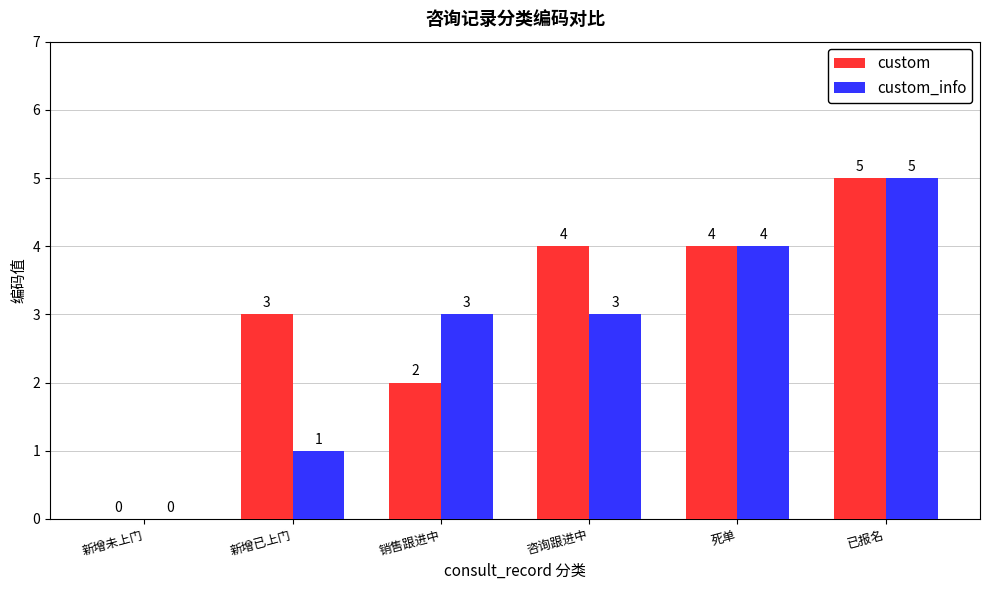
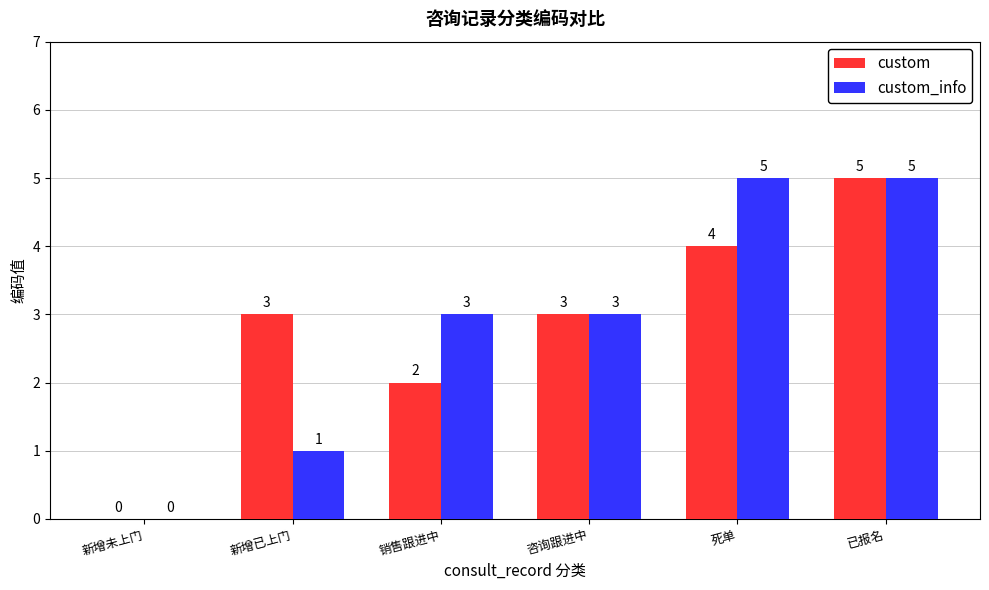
  {
    "custom": {
      "新增未上门": 0,
      "新增已上门": 3,
      "销售跟进中": 2,
-     "咨询跟进中": 4,
+     "咨询跟进中": 3,
      "死单": 4,
      "已报名": 5
    },
    "custom_info": {
      "新增未上门": 0,
      "新增已上门": 1,
      "销售跟进中": 3,
      "咨询跟进中": 3,
-     "死单": 4,
+     "死单": 5,
      "已报名": 5
    }
  }
